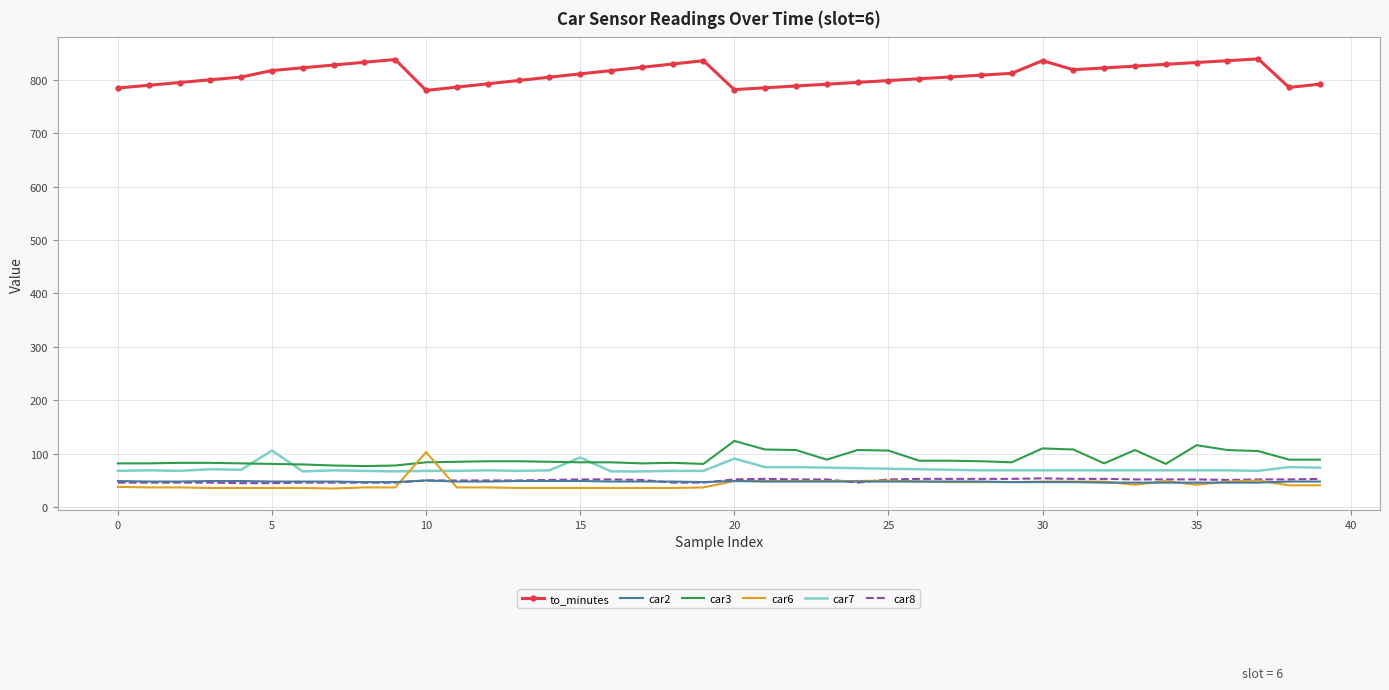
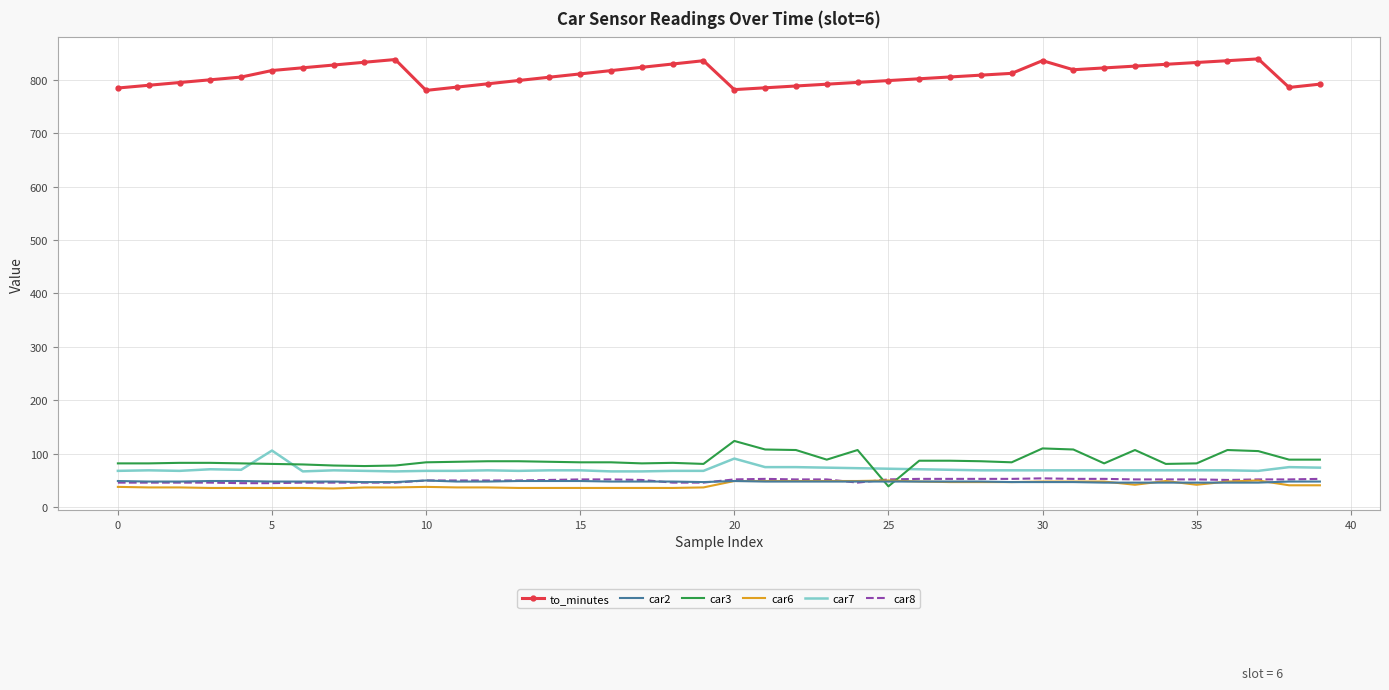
  {
    "to_minutes": {
      "0": 780,
      "5": 820,
      "10": 780,
      "15": 810,
      "20": 780,
      "25": 800,
      "30": 840,
      "35": 830
    },
    "car3": {
      "0": 80,
      "5": 80,
      "10": 80,
      "15": 80,
      "20": 120,
-     "25": 110,
+     "25": 40,
      "30": 110,
-     "35": 120
+     "35": 80
    },
    "car6": {
      "0": 40,
      "5": 40,
-     "10": 100,
+     "10": 40,
      "15": 40
    },
    "car7": {
      "0": 70,
      "5": 110,
      "10": 70,
-     "15": 90,
+     "15": 70,
      "20": 90,
      "25": 70,
      "30": 70,
      "35": 70
    },
    "car8": {
      "30": 50,
      "35": 50
    }
  }
